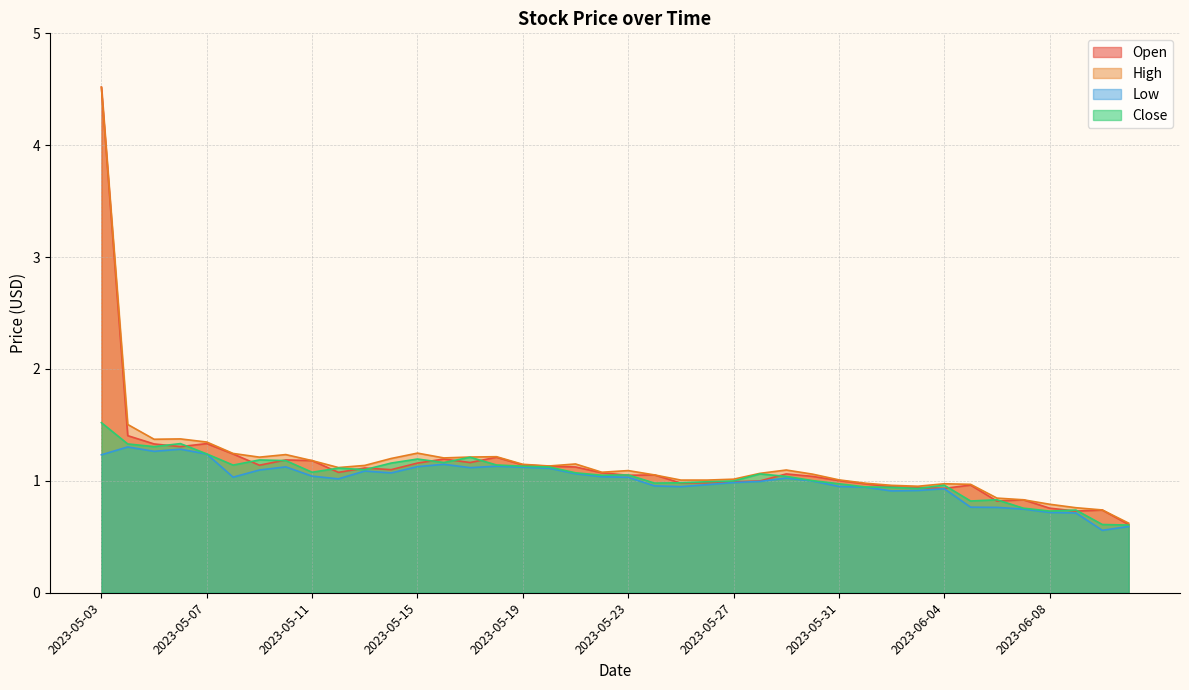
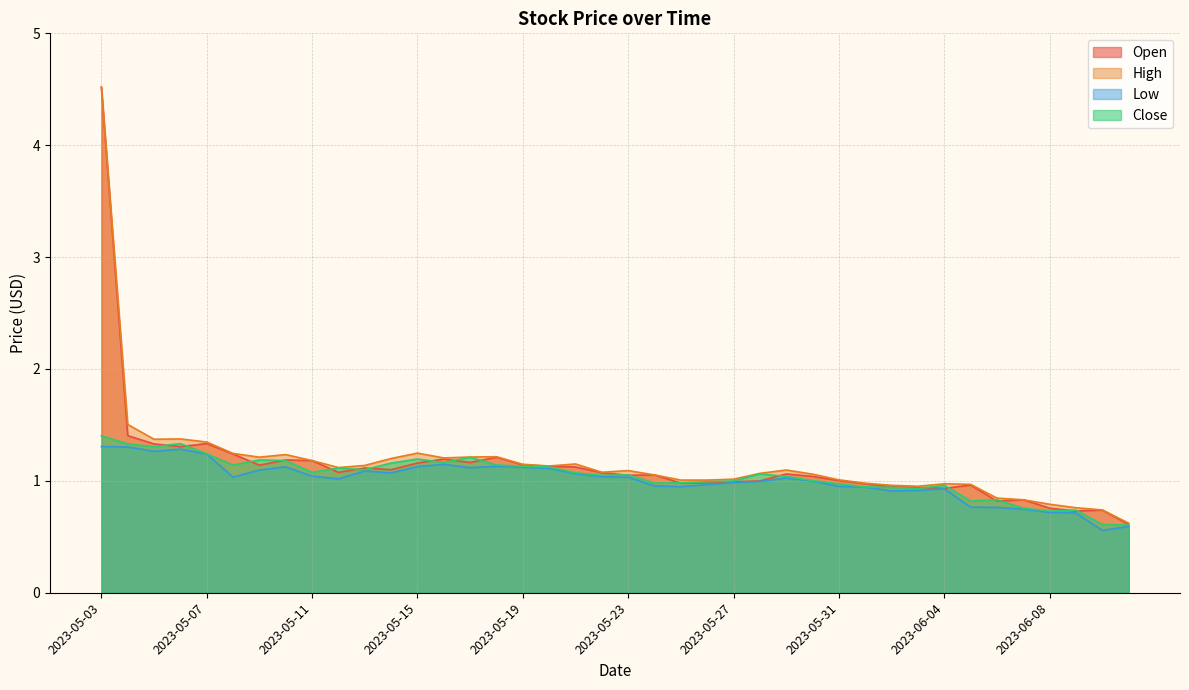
  {
    "Low": {
-     "2023-05-03": 1.23,
+     "2023-05-03": 1.31,
      "2023-05-11": 1.04,
      "2023-05-15": 1.13,
      "2023-05-31": 0.95
    },
    "Close": {
-     "2023-05-03": 1.52,
+     "2023-05-03": 1.40,
      "2023-05-11": 1.08,
      "2023-05-15": 1.20,
      "2023-05-31": 0.97
    }
  }
